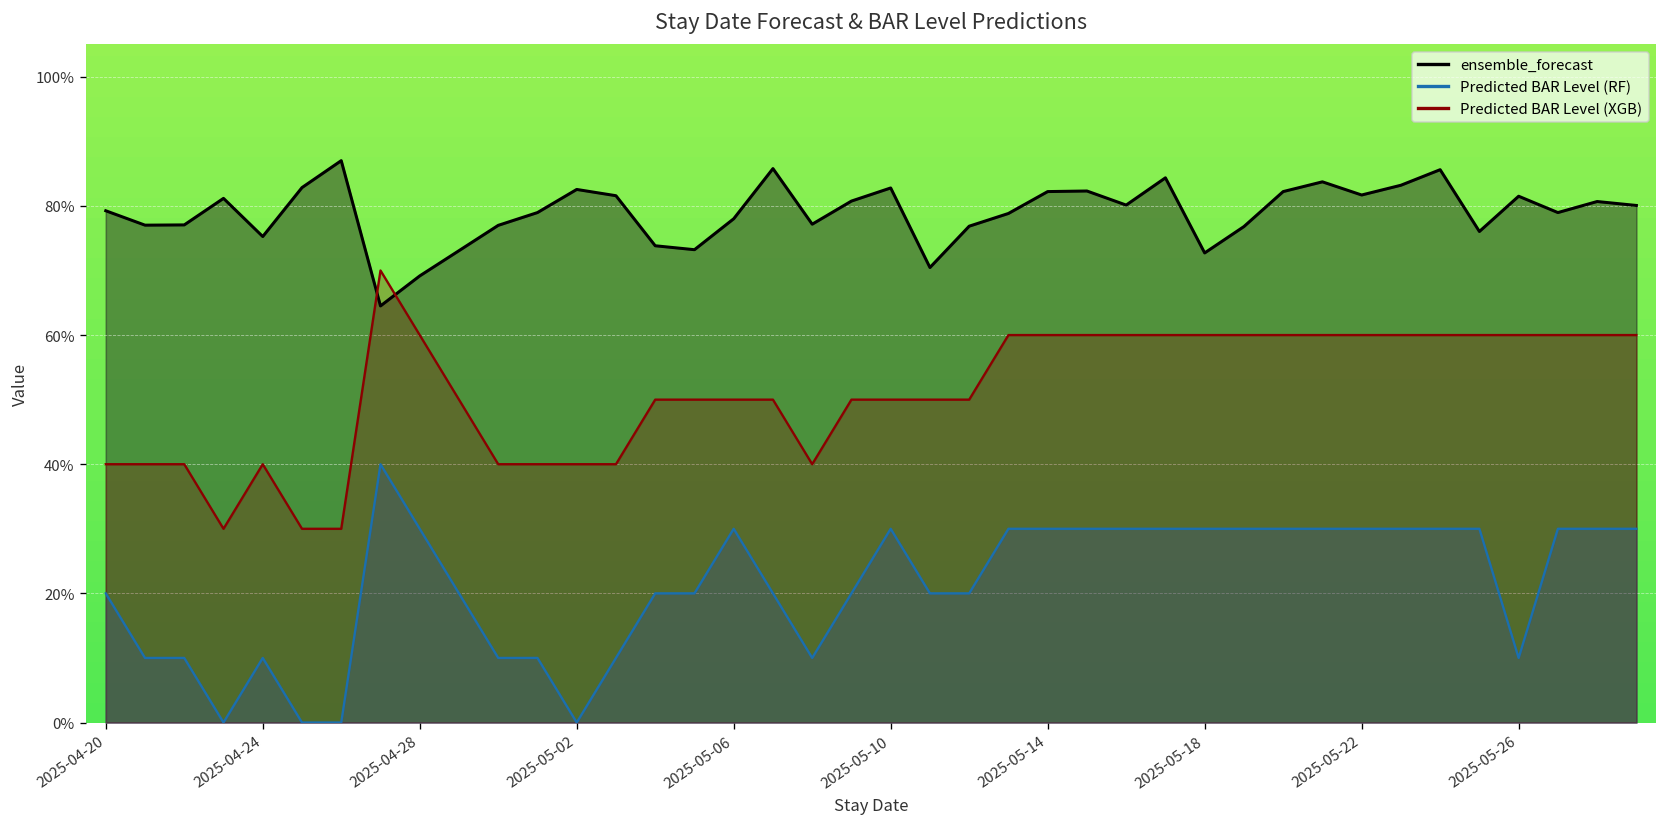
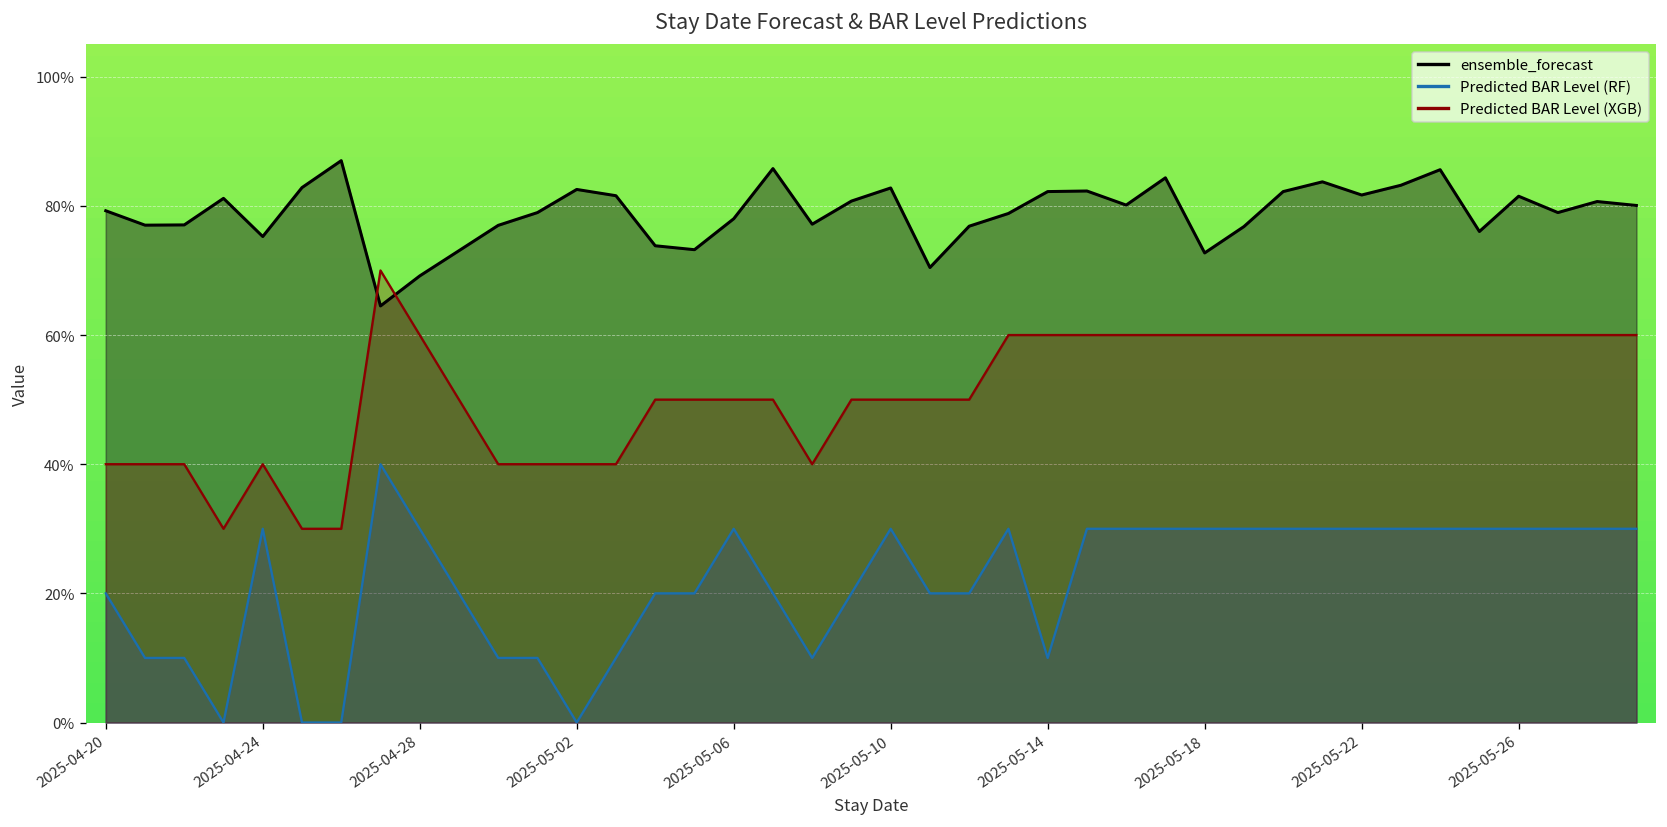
  {
    "Predicted BAR Level (RF)": {
      "2025-04-20": "20%",
-     "2025-04-24": "10%",
+     "2025-04-24": "30%",
      "2025-04-28": "30%",
      "2025-05-02": "0%",
      "2025-05-06": "30%",
      "2025-05-10": "30%",
-     "2025-05-14": "30%",
+     "2025-05-14": "10%",
      "2025-05-18": "30%",
      "2025-05-22": "30%",
-     "2025-05-26": "10%"
+     "2025-05-26": "30%"
    }
  }
